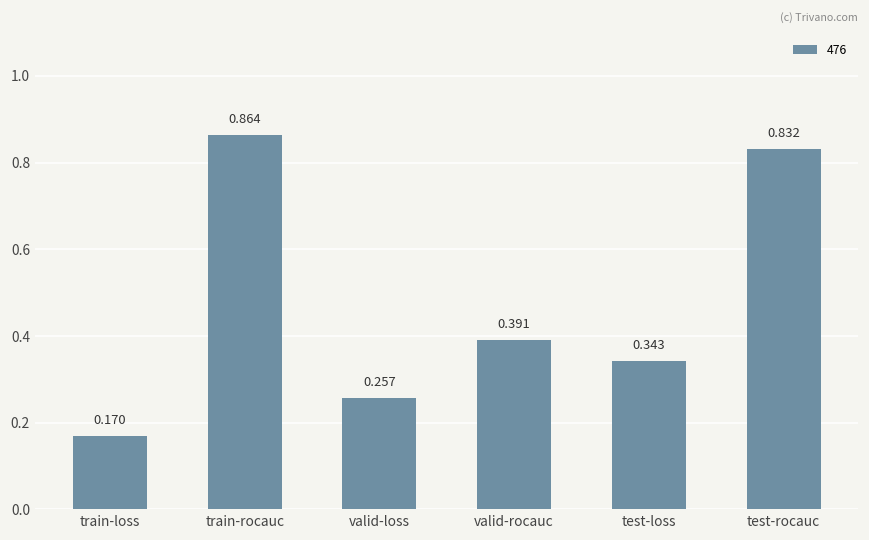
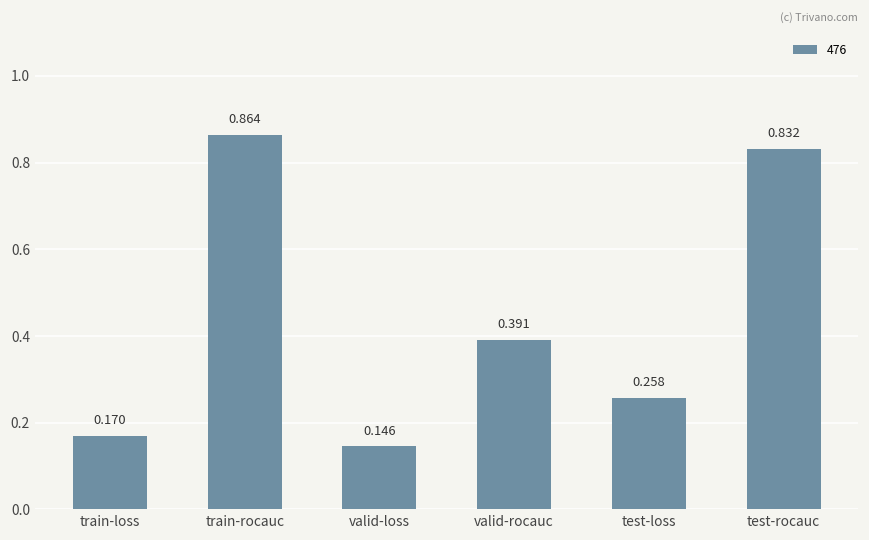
  {
    "train-loss": 0.170,
    "train-rocauc": 0.864,
-   "valid-loss": 0.257,
+   "valid-loss": 0.146,
    "valid-rocauc": 0.391,
-   "test-loss": 0.343,
+   "test-loss": 0.258,
    "test-rocauc": 0.832
  }
